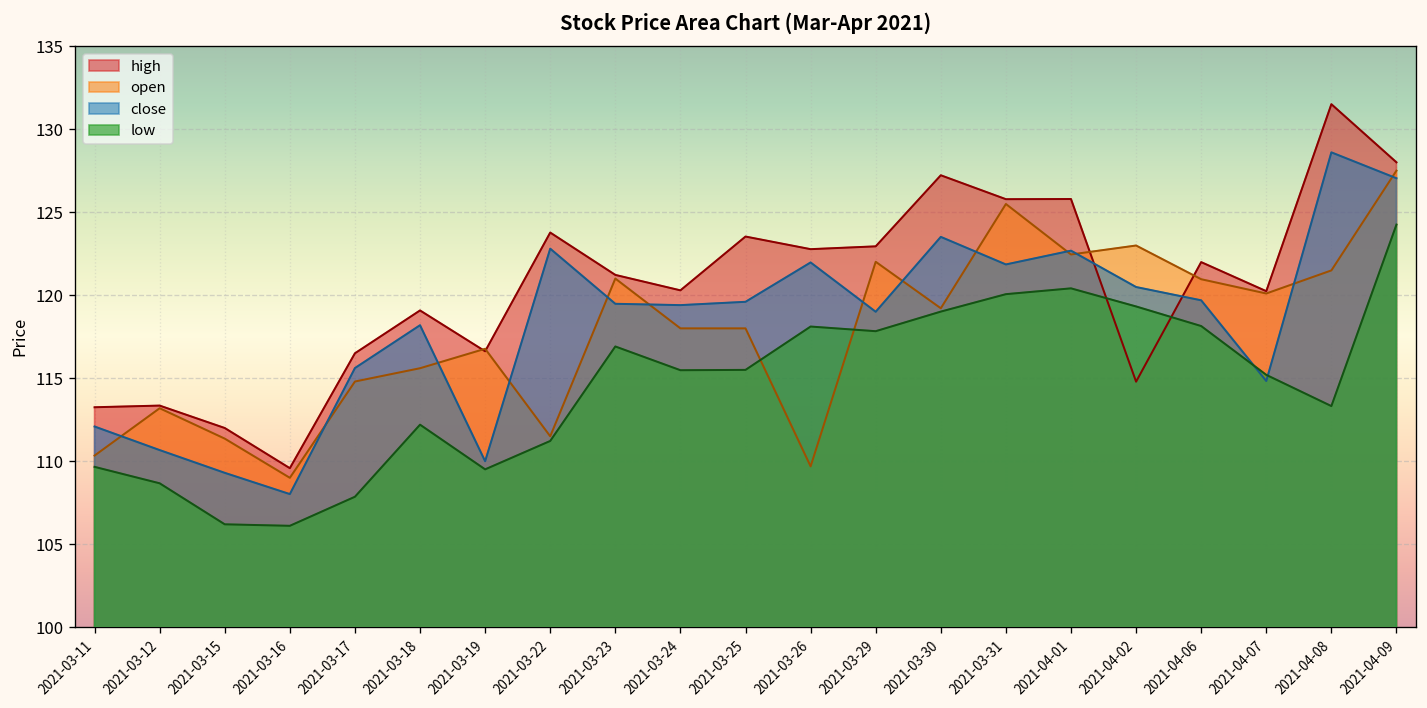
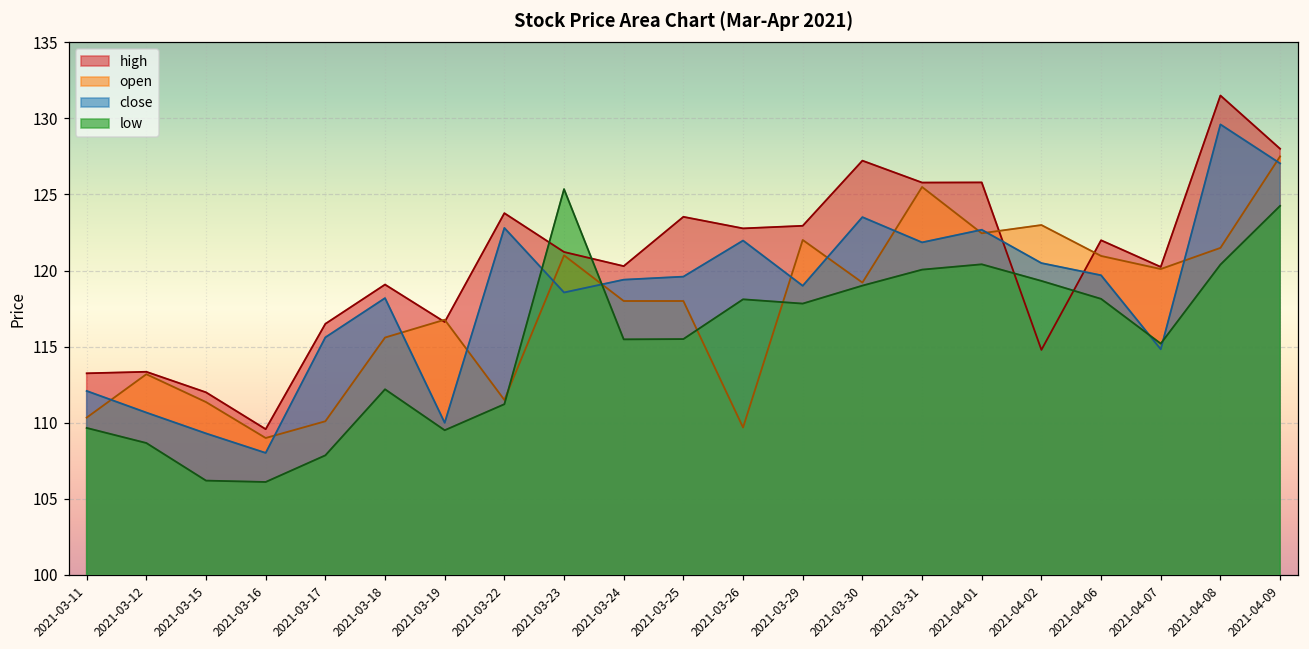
  {
    "high": {
      "2021-03-11": 113.3,
      "2021-03-15": 112.0,
      "2021-03-16": 109.6,
      "2021-03-17": 116.5,
      "2021-03-18": 119.1,
      "2021-03-22": 123.8,
      "2021-03-23": 121.2,
      "2021-03-24": 120.3,
      "2021-03-25": 123.5,
      "2021-03-26": 122.8,
      "2021-03-29": 122.9,
      "2021-03-30": 127.2,
      "2021-03-31": 125.8,
      "2021-04-01": 125.8,
      "2021-04-02": 114.8,
      "2021-04-06": 122.0,
      "2021-04-08": 131.5,
      "2021-04-09": 128.0
    },
    "open": {
      "2021-03-11": 110.3,
      "2021-03-15": 111.4,
      "2021-03-16": 109.0,
-     "2021-03-17": 114.8,
+     "2021-03-17": 110.1,
      "2021-03-18": 115.6,
      "2021-03-22": 111.5,
      "2021-03-23": 121.0,
      "2021-03-24": 118.0,
      "2021-03-25": 118.0,
      "2021-03-26": 109.7,
      "2021-03-29": 122.0,
      "2021-03-30": 119.2,
      "2021-03-31": 125.5,
      "2021-04-01": 122.5,
      "2021-04-02": 123.0,
      "2021-04-06": 121.0,
      "2021-04-08": 121.5,
      "2021-04-09": 127.5
    },
    "close": {
      "2021-03-11": 112.1,
      "2021-03-12": 110.7,
      "2021-03-15": 109.3,
      "2021-03-16": 108.0,
      "2021-03-17": 115.6,
      "2021-03-18": 118.2,
      "2021-03-19": 110.0,
      "2021-03-22": 122.8,
-     "2021-03-23": 119.5,
+     "2021-03-23": 118.6,
      "2021-03-24": 119.4,
      "2021-03-25": 119.6,
      "2021-03-26": 122.0,
      "2021-03-29": 119.0,
      "2021-03-30": 123.5,
      "2021-03-31": 121.9,
      "2021-04-01": 122.7,
      "2021-04-02": 120.5,
      "2021-04-06": 119.7,
      "2021-04-07": 114.8,
-     "2021-04-08": 128.6,
+     "2021-04-08": 129.6,
      "2021-04-09": 127.0
    },
    "low": {
      "2021-03-11": 109.7,
      "2021-03-12": 108.7,
      "2021-03-15": 106.2,
      "2021-03-16": 106.1,
      "2021-03-17": 107.9,
      "2021-03-18": 112.2,
      "2021-03-19": 109.5,
      "2021-03-22": 111.2,
-     "2021-03-23": 116.9,
+     "2021-03-23": 125.4,
      "2021-03-24": 115.5,
      "2021-03-25": 115.5,
      "2021-03-26": 118.1,
      "2021-03-29": 117.8,
      "2021-03-30": 119.0,
      "2021-03-31": 120.1,
      "2021-04-01": 120.4,
      "2021-04-02": 119.3,
      "2021-04-06": 118.1,
      "2021-04-07": 115.2,
-     "2021-04-08": 113.3,
+     "2021-04-08": 120.4,
      "2021-04-09": 124.3
    }
  }
